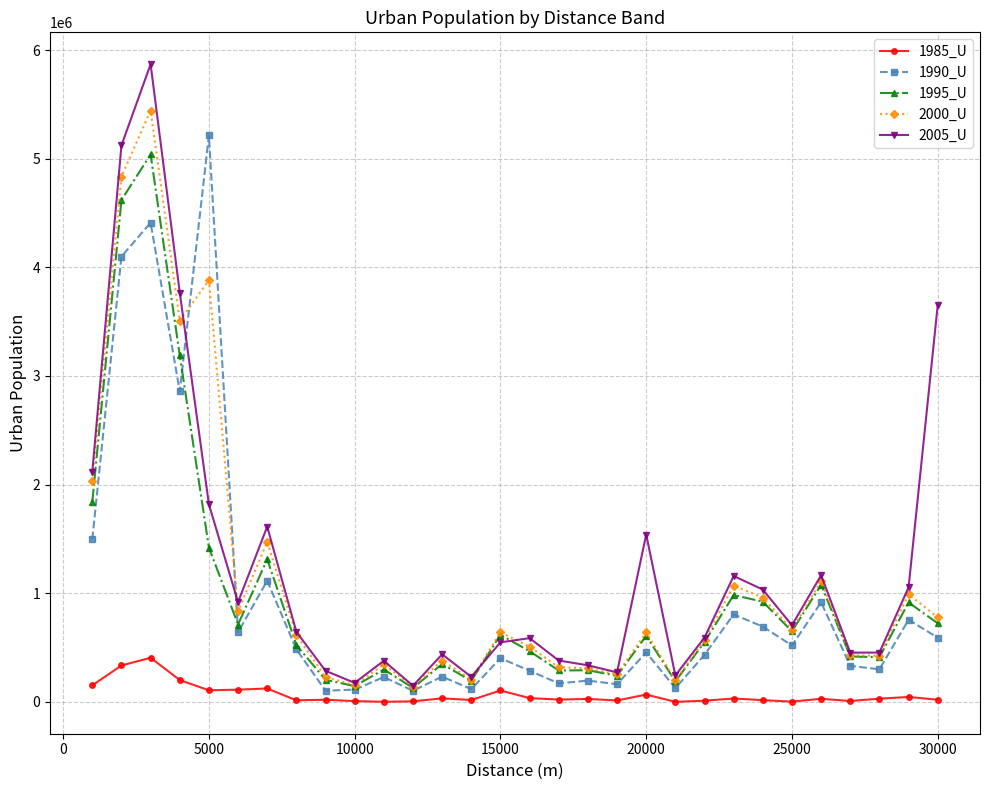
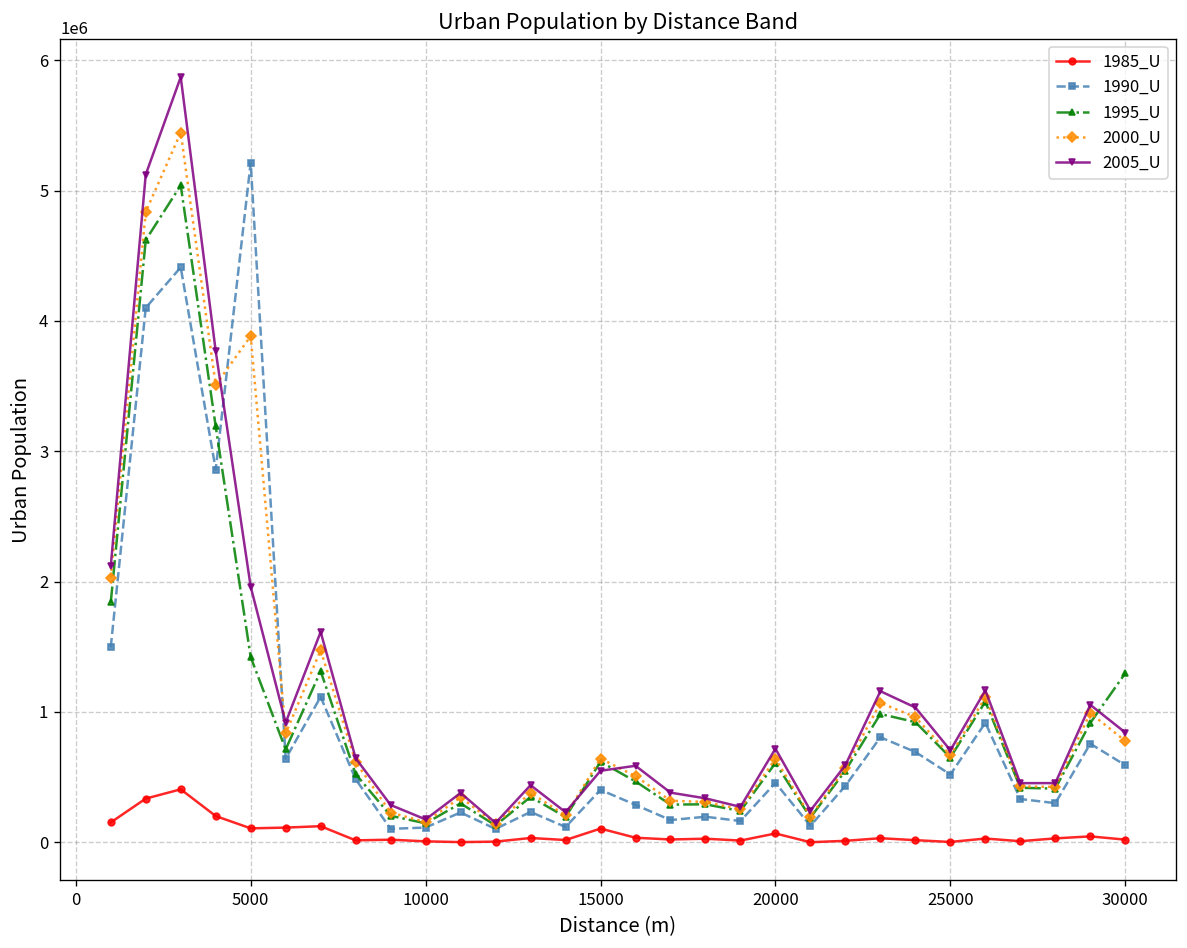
  {
    "1985_U": {
      "5000": 110000,
      "10000": 10000,
      "15000": 100000,
      "20000": 70000,
      "25000": 0,
      "30000": 20000
    },
    "1990_U": {
      "5000": 5210000,
      "10000": 110000,
      "15000": 400000,
      "20000": 460000,
      "25000": 520000,
      "30000": 590000
    },
    "1995_U": {
      "5000": 1420000,
      "15000": 620000,
      "20000": 610000,
-     "30000": 720000
+     "30000": 1300000
    },
    "2000_U": {
      "5000": 3880000,
      "15000": 640000,
      "20000": 640000,
      "30000": 780000
    },
    "2005_U": {
-     "5000": 1820000,
+     "5000": 1960000,
      "15000": 550000,
-     "20000": 1540000,
+     "20000": 720000,
      "25000": 710000,
-     "30000": 3650000
+     "30000": 840000
    }
  }
